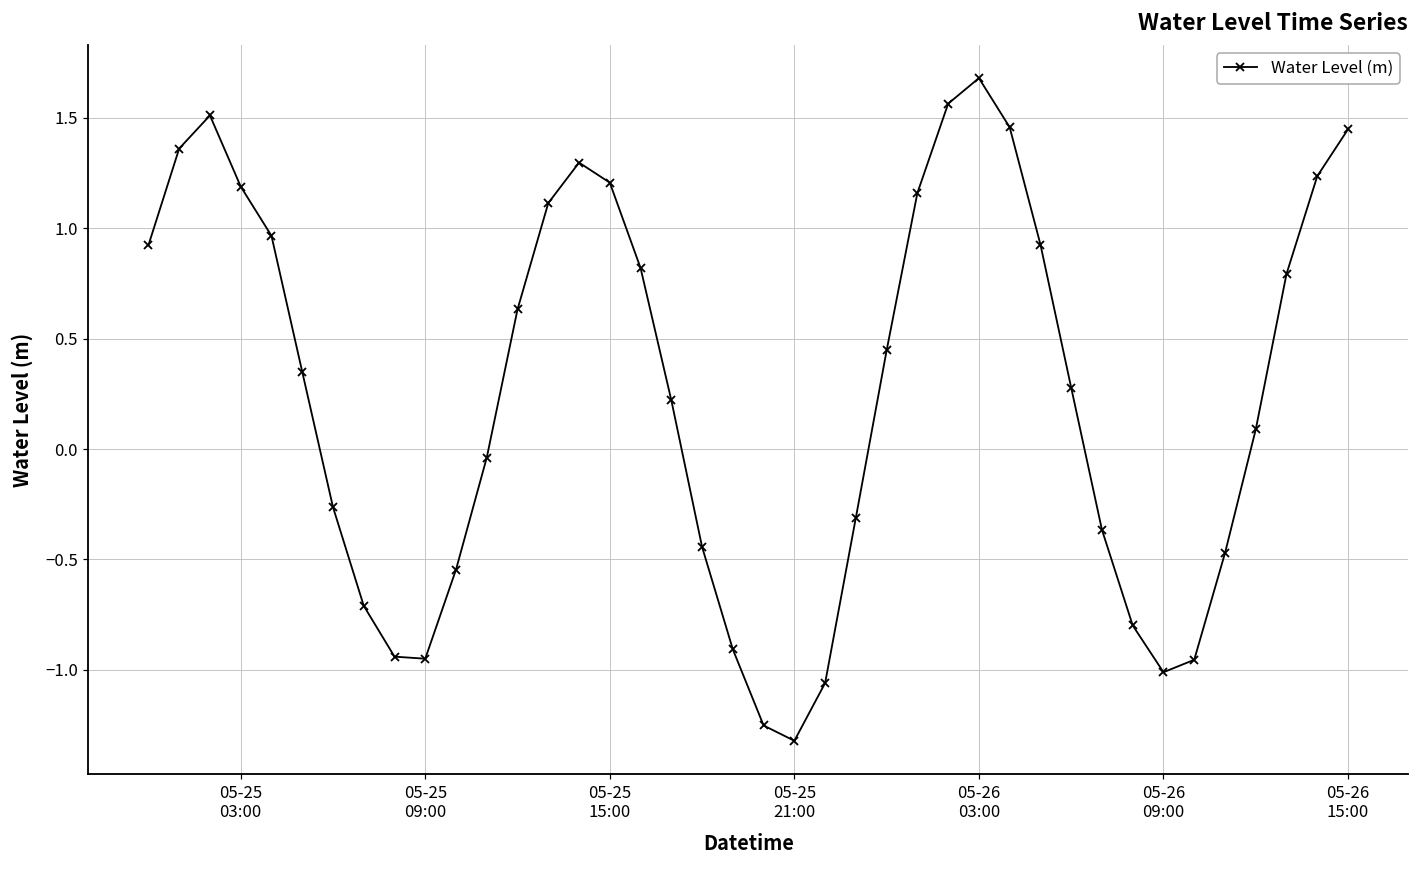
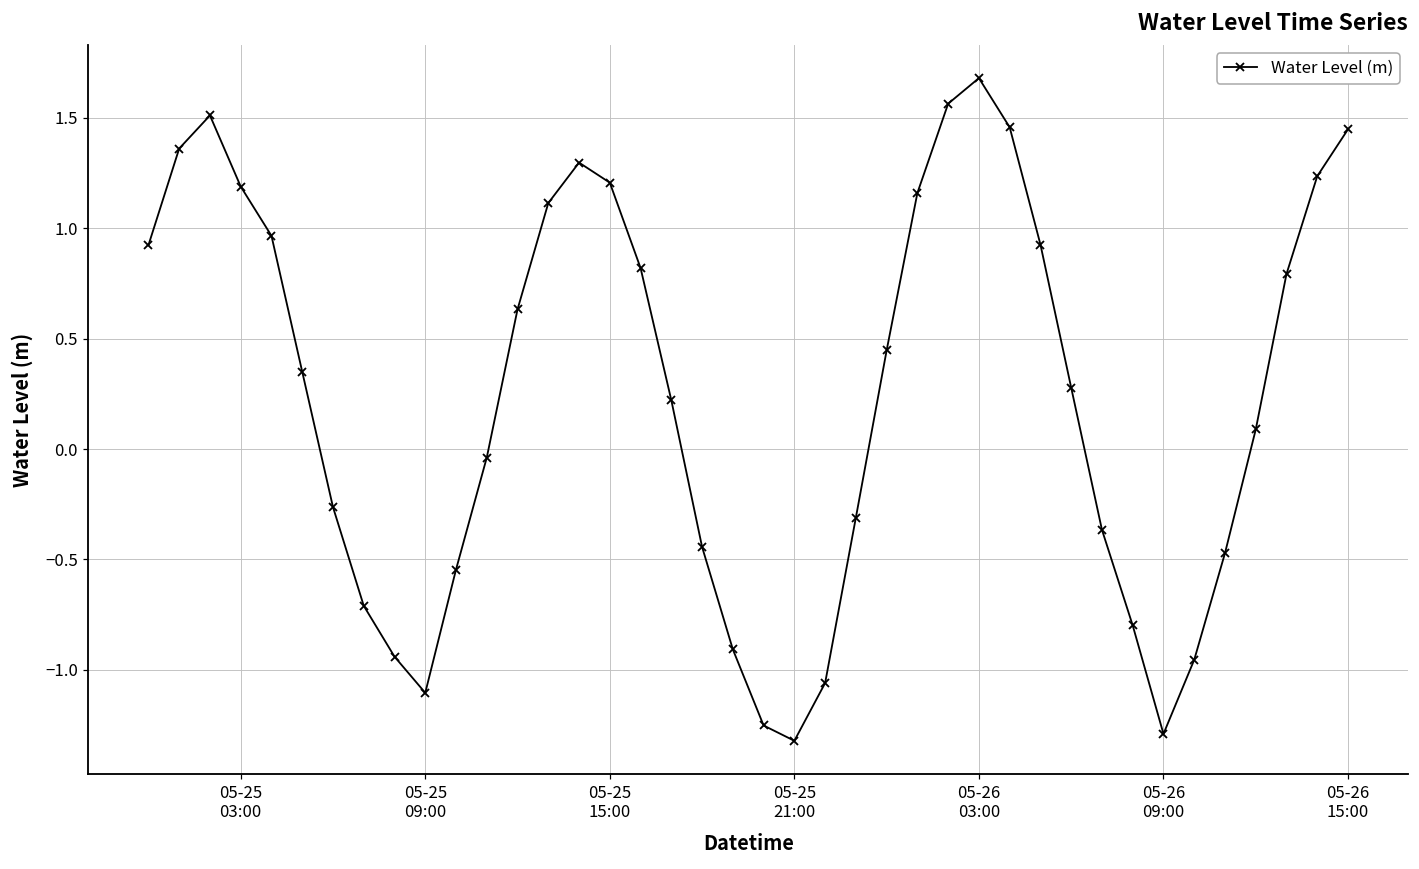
  {
    "05-25 03:00": 1.19,
-   "05-25 09:00": -0.95,
+   "05-25 09:00": -1.10,
    "05-25 15:00": 1.21,
    "05-25 21:00": -1.32,
    "05-26 03:00": 1.68,
-   "05-26 09:00": -1.01,
+   "05-26 09:00": -1.29,
    "05-26 15:00": 1.45
  }
